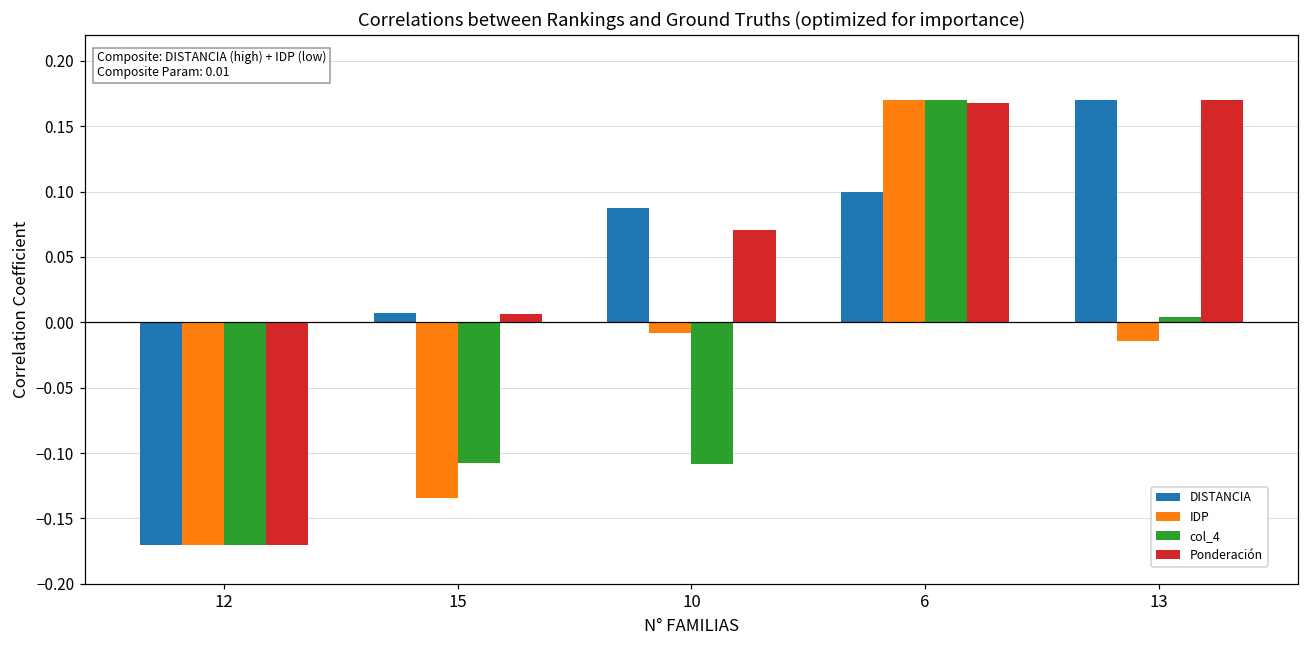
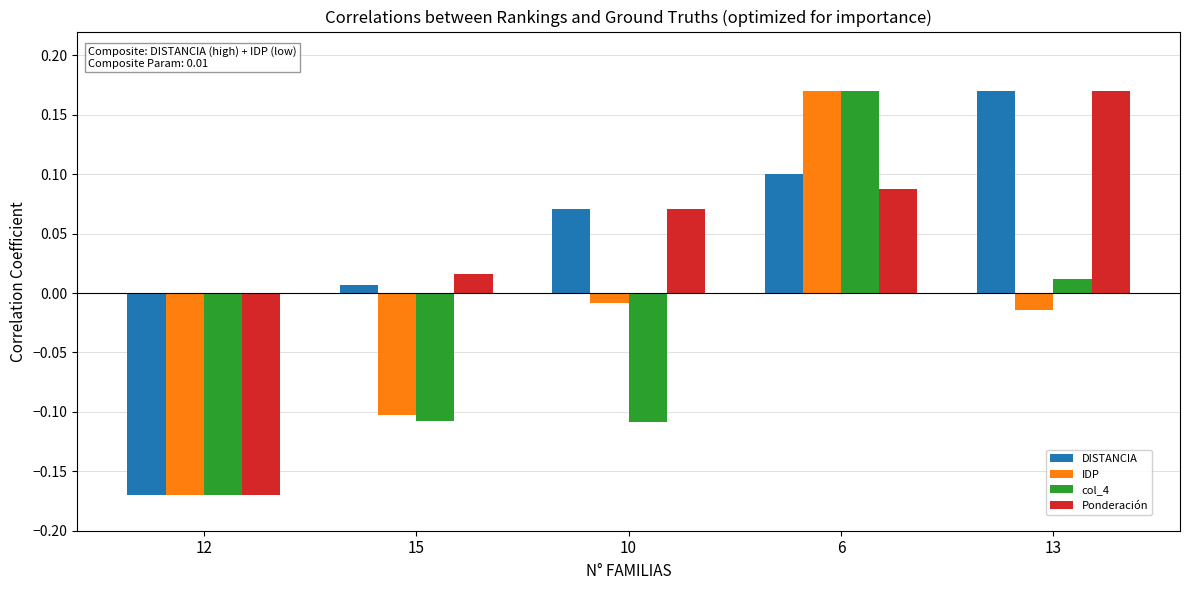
  {
    "DISTANCIA": {
      "12": -0.170,
      "15": 0.007,
-     "10": 0.088,
+     "10": 0.071,
      "6": 0.100,
      "13": 0.170
    },
    "IDP": {
      "12": -0.170,
-     "15": -0.134,
+     "15": -0.103,
      "10": -0.008,
      "6": 0.170,
      "13": -0.014
    },
    "col_4": {
      "12": -0.170,
      "15": -0.108,
      "10": -0.109,
      "6": 0.170,
-     "13": 0.004
+     "13": 0.012
    },
    "Ponderación": {
      "12": -0.170,
-     "15": 0.006,
+     "15": 0.016,
      "10": 0.071,
-     "6": 0.168,
+     "6": 0.088,
      "13": 0.170
    }
  }
